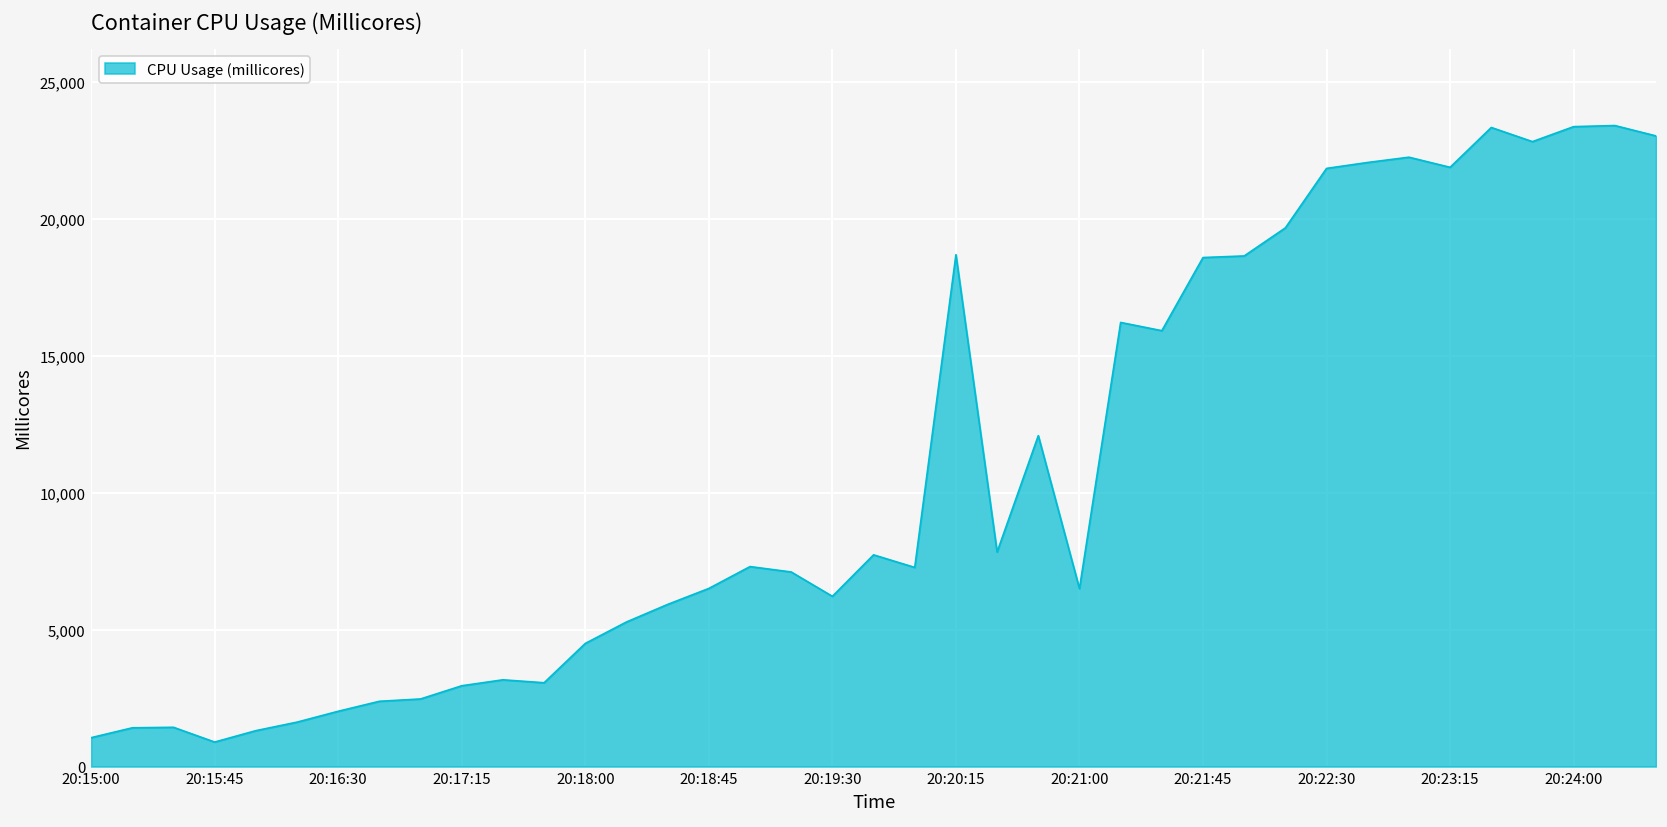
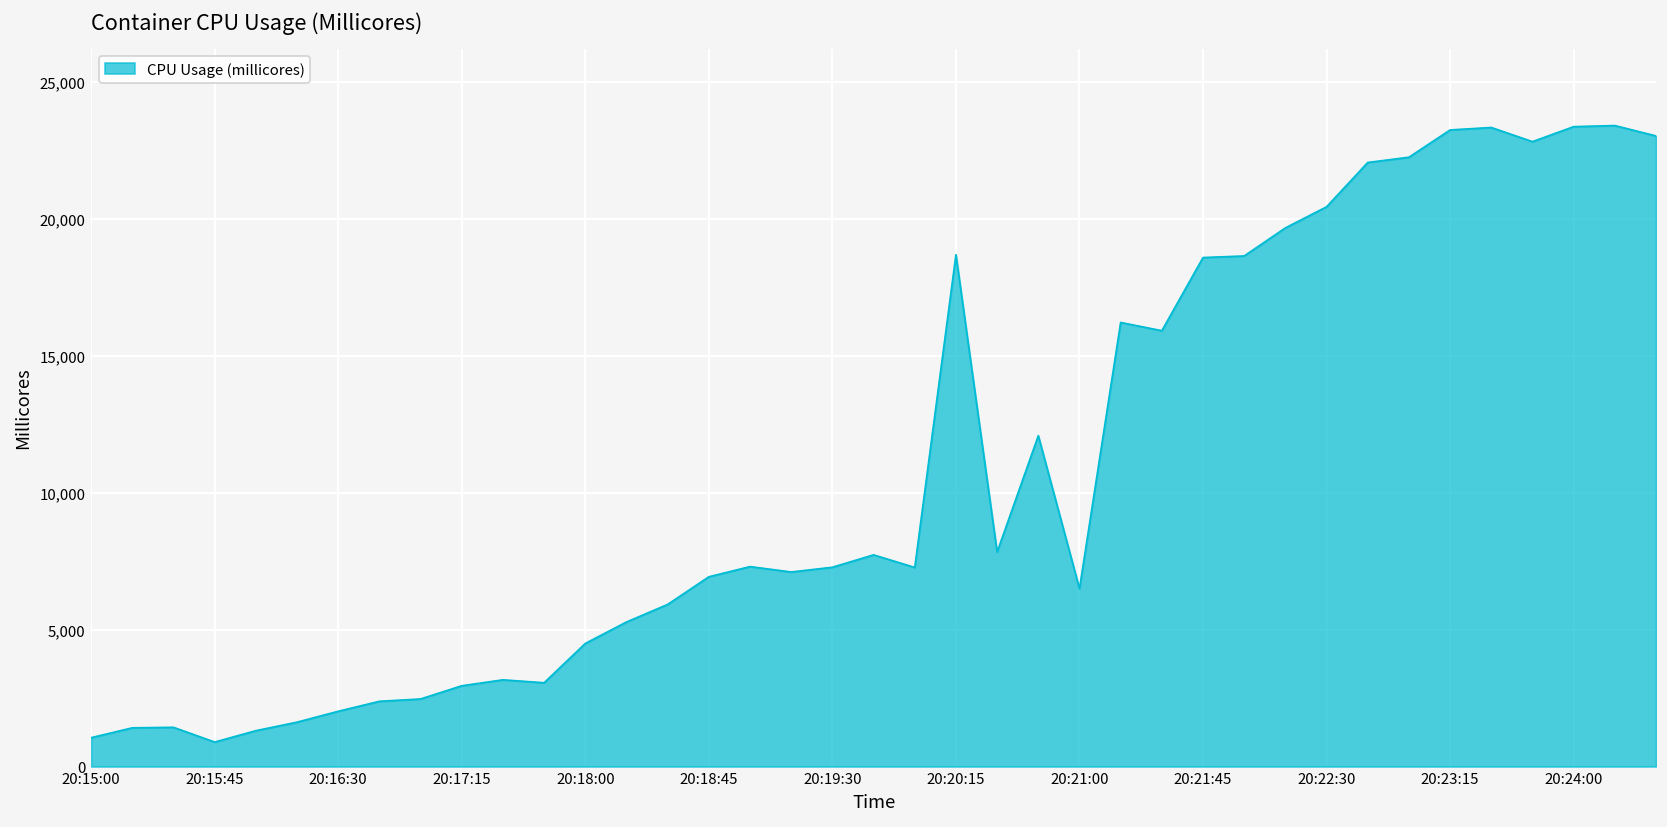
  {
    "20:15:00": "1,100",
    "20:15:45": "900",
    "20:16:30": "2,000",
    "20:17:15": "2,900",
    "20:18:00": "4,500",
-   "20:18:45": "6,500",
-   "20:19:30": "6,200",
+   "20:18:45": "6,900",
+   "20:19:30": "7,300",
    "20:20:15": "18,700",
    "20:21:00": "6,500",
    "20:21:45": "18,600",
-   "20:22:30": "21,800",
-   "20:23:15": "21,900",
+   "20:22:30": "20,400",
+   "20:23:15": "23,200",
    "20:24:00": "23,400"
  }
